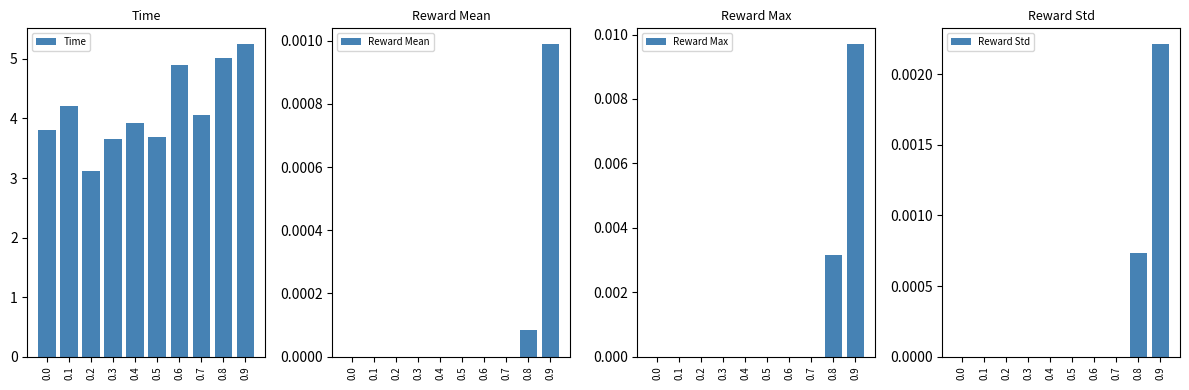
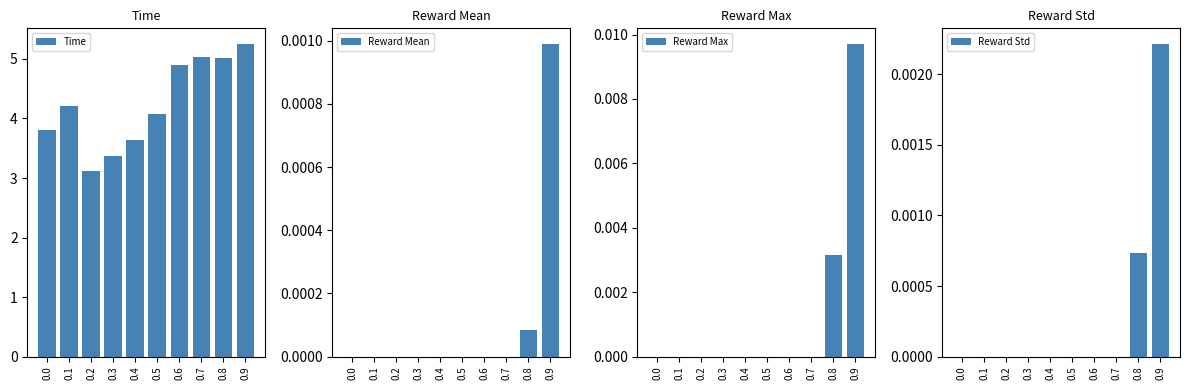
  {
    "Time": {
      "0.0": 3.8,
      "0.1": 4.2,
      "0.2": 3.1,
-     "0.3": 3.7,
-     "0.4": 3.9,
-     "0.5": 3.7,
+     "0.3": 3.4,
+     "0.4": 3.6,
+     "0.5": 4.1,
      "0.6": 4.9,
-     "0.7": 4.1,
+     "0.7": 5.0,
      "0.8": 5.0,
      "0.9": 5.3
    },
    "Reward Mean": {
      "0.0": 0.00000,
      "0.1": 0.00000,
      "0.2": 0.00000,
      "0.3": 0.00000,
      "0.4": 0.00000,
      "0.5": 0.00000,
      "0.6": 0.00000,
      "0.7": 0.00000,
      "0.8": 0.00008,
      "0.9": 0.00099
    },
    "Reward Max": {
      "0.0": 0.0000,
      "0.1": 0.0000,
      "0.2": 0.0000,
      "0.3": 0.0000,
      "0.4": 0.0000,
      "0.5": 0.0000,
      "0.6": 0.0000,
      "0.7": 0.0000,
      "0.8": 0.0032,
      "0.9": 0.0097
    },
    "Reward Std": {
      "0.0": 0.00000,
      "0.1": 0.00000,
      "0.2": 0.00000,
      "0.3": 0.00000,
      "0.4": 0.00000,
      "0.5": 0.00000,
      "0.6": 0.00000,
      "0.7": 0.00000,
      "0.8": 0.00074,
      "0.9": 0.00222
    }
  }
